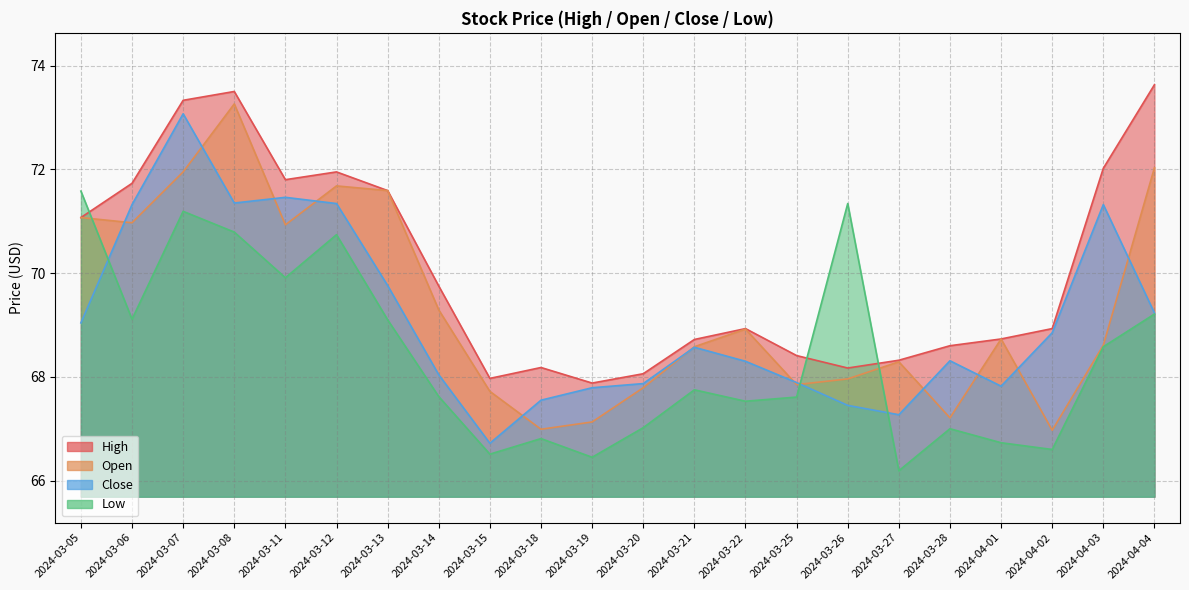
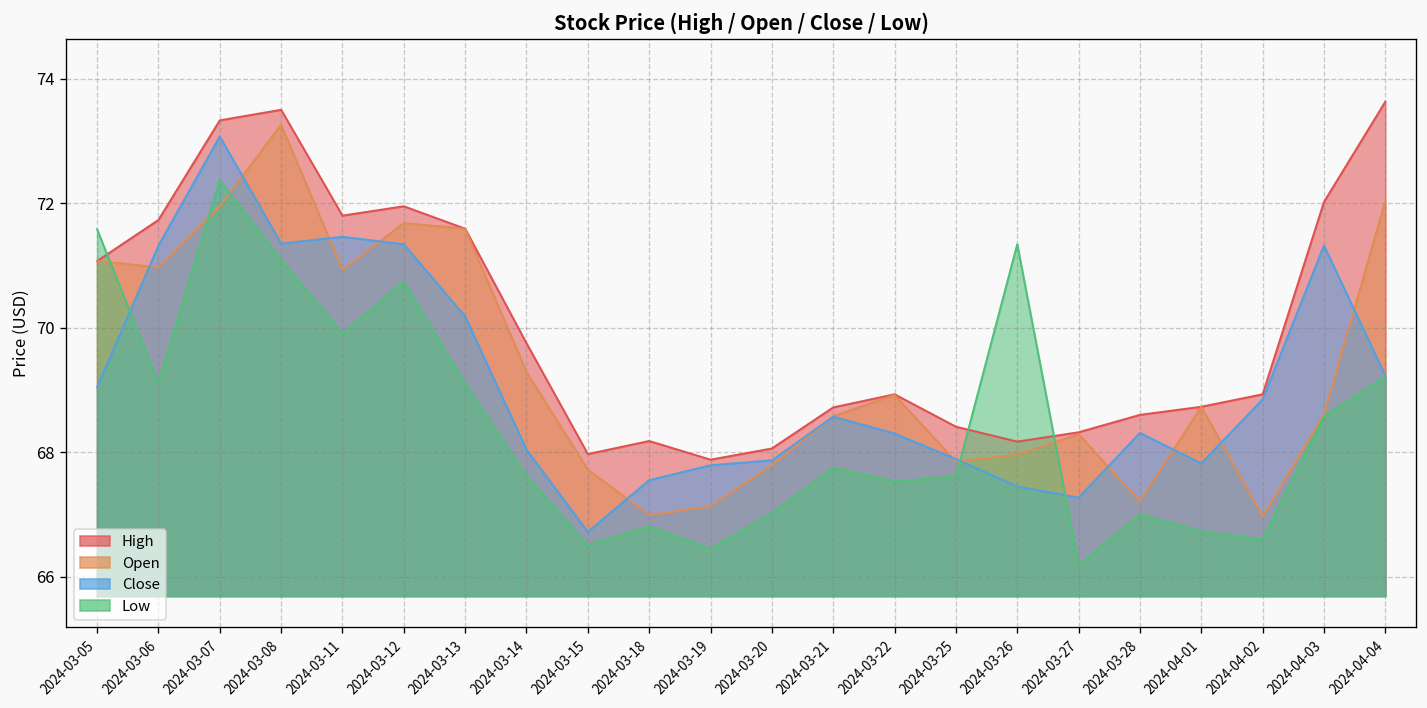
  {
    "Close": {
      "2024-03-05": 69.0,
      "2024-03-06": 71.3,
      "2024-03-07": 73.1,
      "2024-03-08": 71.4,
      "2024-03-11": 71.5,
      "2024-03-12": 71.3,
-     "2024-03-13": 69.8,
+     "2024-03-13": 70.2,
      "2024-03-14": 68.0,
      "2024-03-15": 66.7,
      "2024-03-18": 67.6,
      "2024-03-19": 67.8,
      "2024-03-20": 67.9,
      "2024-03-22": 68.3,
      "2024-03-26": 67.5,
      "2024-03-27": 67.3,
      "2024-03-28": 68.3,
      "2024-04-01": 67.8,
      "2024-04-02": 68.9,
      "2024-04-03": 71.3
    },
    "Low": {
      "2024-03-05": 71.6,
      "2024-03-06": 69.1,
-     "2024-03-07": 71.2,
-     "2024-03-08": 70.8,
+     "2024-03-07": 72.4,
+     "2024-03-08": 71.1,
      "2024-03-11": 69.9,
      "2024-03-12": 70.7,
      "2024-03-13": 69.1,
      "2024-03-14": 67.6,
      "2024-03-15": 66.5,
      "2024-03-18": 66.8,
      "2024-03-19": 66.5,
      "2024-03-20": 67.0,
      "2024-03-21": 67.8,
      "2024-03-22": 67.5,
      "2024-03-25": 67.6,
      "2024-03-26": 71.3,
      "2024-03-27": 66.2,
      "2024-03-28": 67.0,
      "2024-04-01": 66.7,
      "2024-04-02": 66.6
    }
  }
